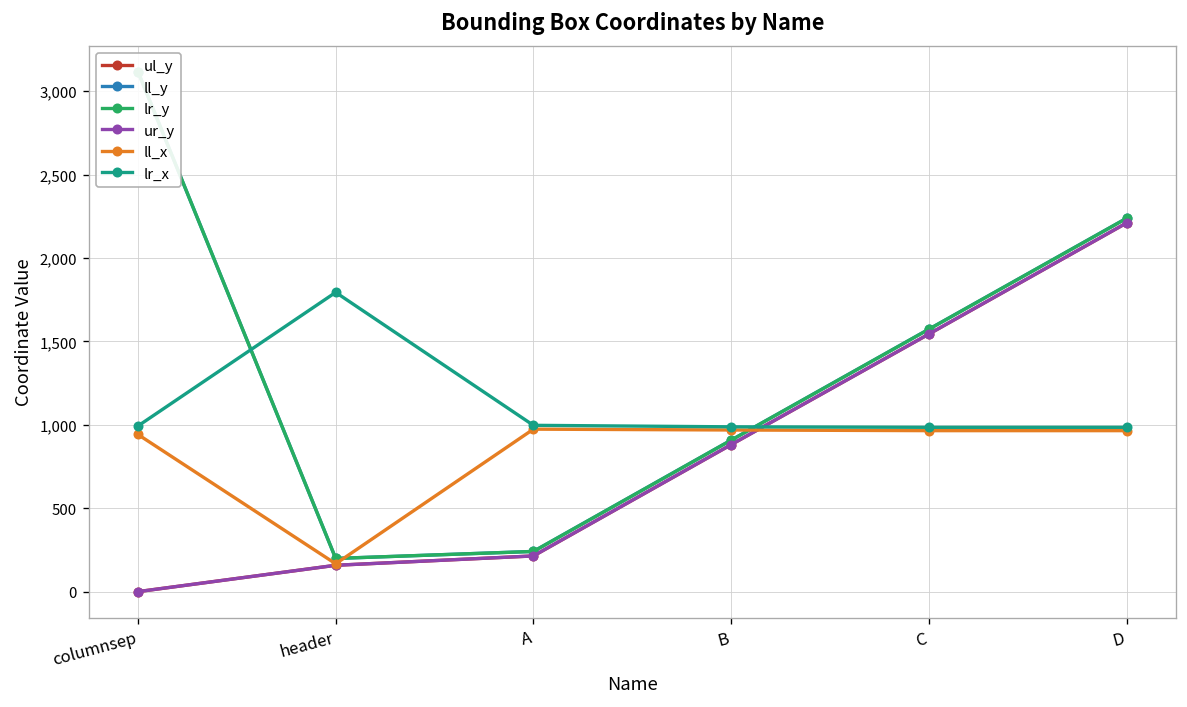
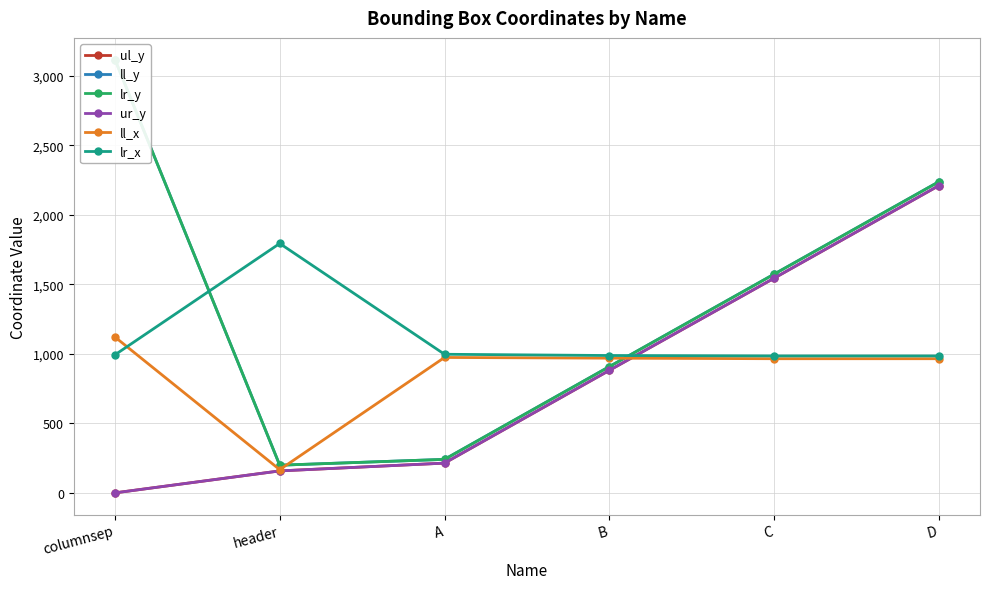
  {
    "ur_y": {
      "columnsep": "0",
      "A": "210",
      "B": "880",
      "C": "1,540",
      "D": "2,210"
    },
    "ll_x": {
-     "columnsep": "940",
+     "columnsep": "1,120",
      "A": "970",
      "B": "970",
      "C": "970",
      "D": "970"
    }
  }
